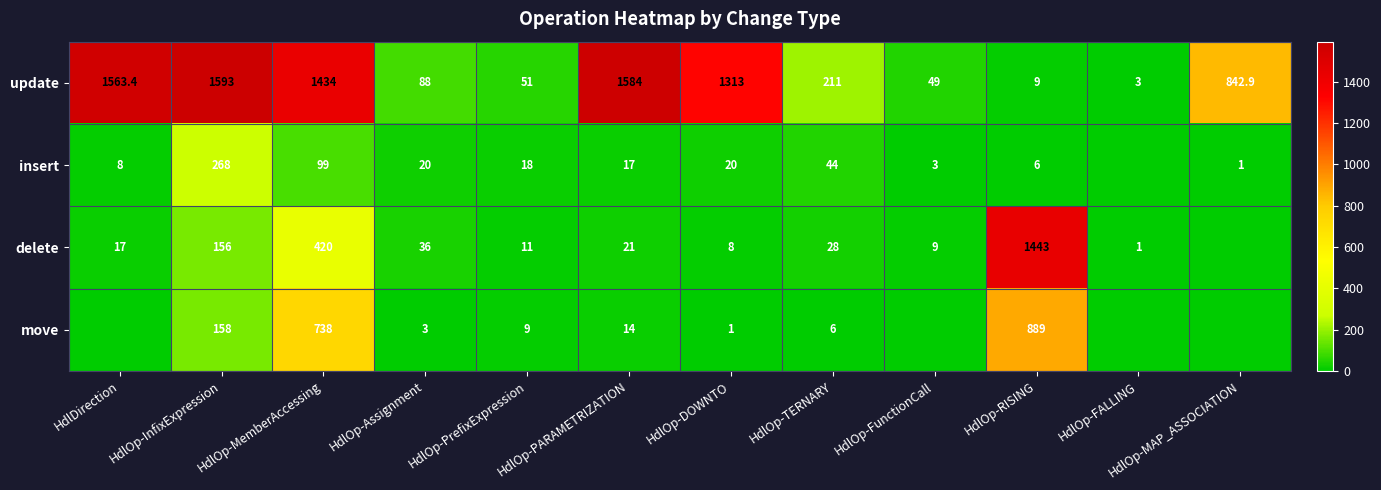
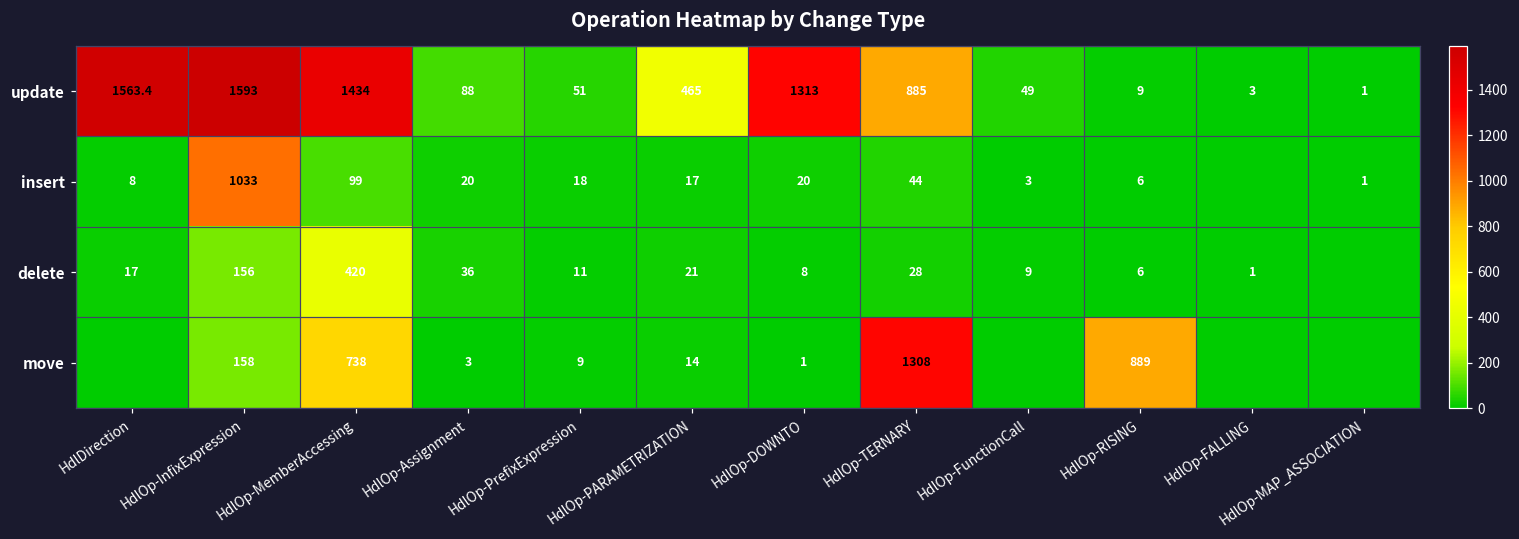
  {
    "update": {
      "HdlDirection": 1563.4,
      "HdlOp-InfixExpression": 1593,
      "HdlOp-MemberAccessing": 1434,
      "HdlOp-Assignment": 88,
      "HdlOp-PrefixExpression": 51,
-     "HdlOp-PARAMETRIZATION": 1584,
+     "HdlOp-PARAMETRIZATION": 465,
      "HdlOp-DOWNTO": 1313,
-     "HdlOp-TERNARY": 211,
+     "HdlOp-TERNARY": 885,
      "HdlOp-FunctionCall": 49,
      "HdlOp-RISING": 9,
      "HdlOp-FALLING": 3,
-     "HdlOp-MAP_ASSOCIATION": 842.9
+     "HdlOp-MAP_ASSOCIATION": 1
    },
    "insert": {
      "HdlDirection": 8,
-     "HdlOp-InfixExpression": 268,
+     "HdlOp-InfixExpression": 1033,
      "HdlOp-MemberAccessing": 99,
      "HdlOp-Assignment": 20,
      "HdlOp-PrefixExpression": 18,
      "HdlOp-PARAMETRIZATION": 17,
      "HdlOp-DOWNTO": 20,
      "HdlOp-TERNARY": 44,
      "HdlOp-FunctionCall": 3,
      "HdlOp-RISING": 6,
      "HdlOp-MAP_ASSOCIATION": 1
    },
    "delete": {
      "HdlDirection": 17,
      "HdlOp-InfixExpression": 156,
      "HdlOp-MemberAccessing": 420,
      "HdlOp-Assignment": 36,
      "HdlOp-PrefixExpression": 11,
      "HdlOp-PARAMETRIZATION": 21,
      "HdlOp-DOWNTO": 8,
      "HdlOp-TERNARY": 28,
      "HdlOp-FunctionCall": 9,
-     "HdlOp-RISING": 1443,
+     "HdlOp-RISING": 6,
      "HdlOp-FALLING": 1
    },
    "move": {
      "HdlOp-InfixExpression": 158,
      "HdlOp-MemberAccessing": 738,
      "HdlOp-Assignment": 3,
      "HdlOp-PrefixExpression": 9,
      "HdlOp-PARAMETRIZATION": 14,
      "HdlOp-DOWNTO": 1,
-     "HdlOp-TERNARY": 6,
+     "HdlOp-TERNARY": 1308,
      "HdlOp-RISING": 889
    }
  }
